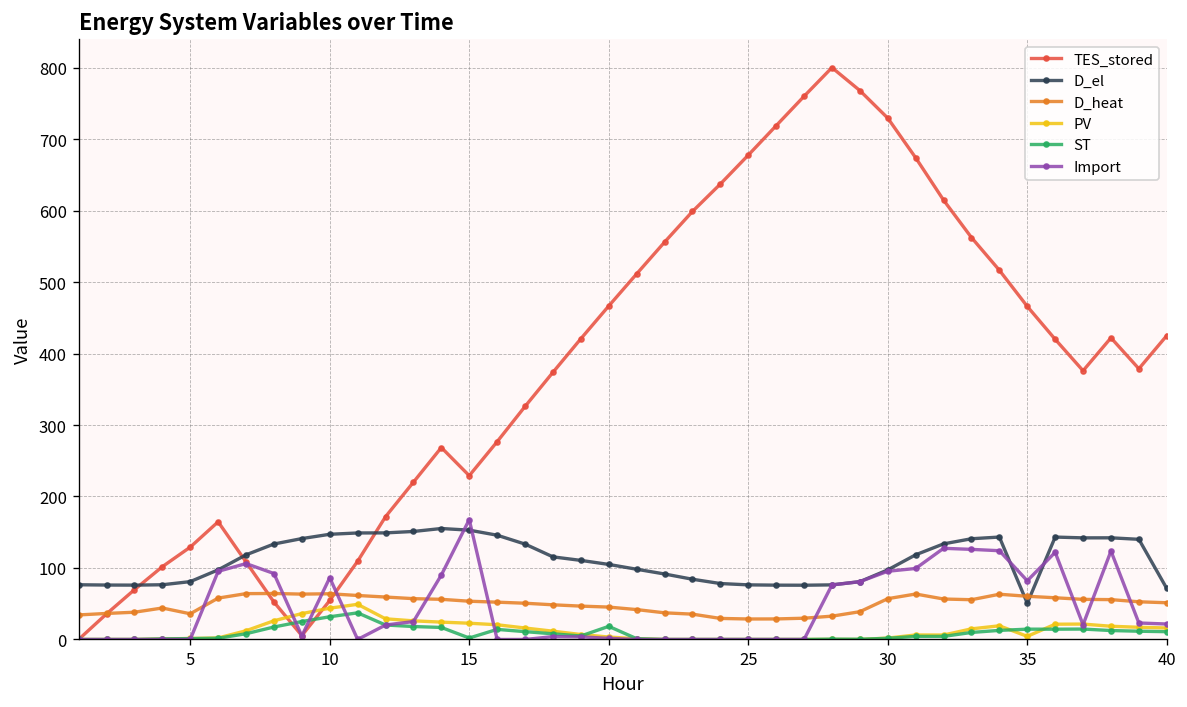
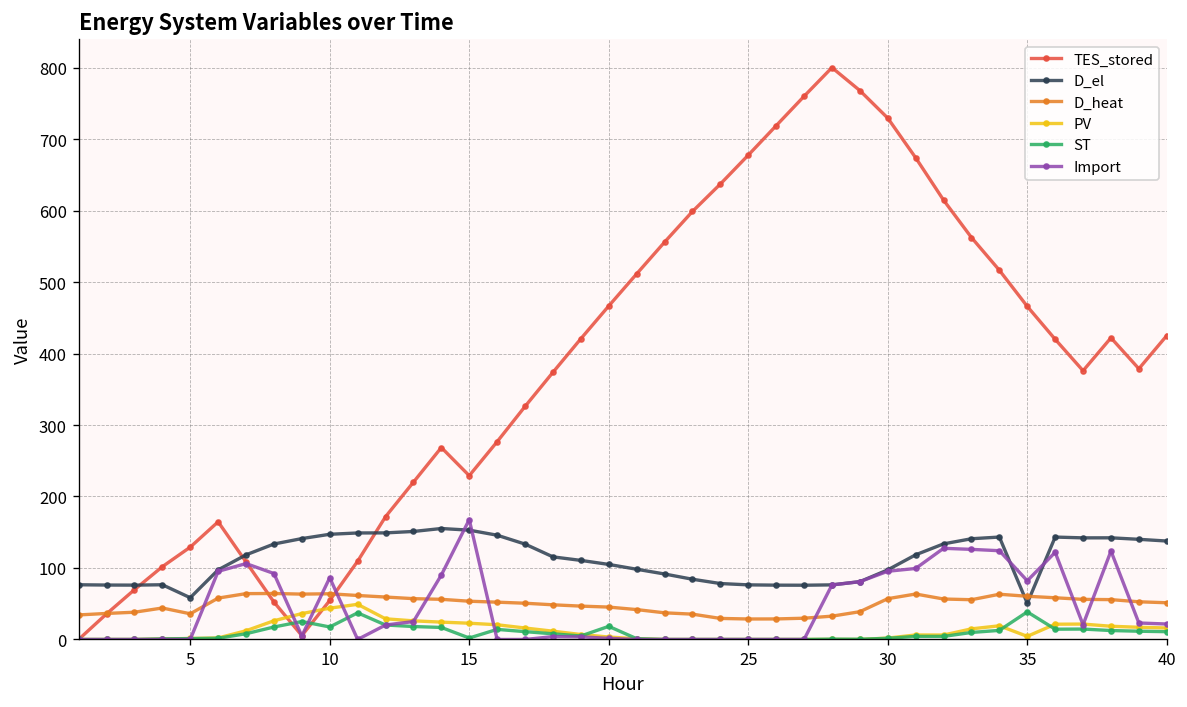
  {
    "D_el": {
-     "5": 80,
+     "5": 60,
      "10": 150,
      "15": 150,
      "20": 100,
      "25": 80,
      "35": 50,
-     "40": 70
+     "40": 140
    },
    "PV": {
      "10": 40,
      "15": 20,
      "35": 0,
      "40": 20
    },
    "ST": {
-     "10": 30,
+     "10": 20,
      "15": 0,
      "20": 20,
-     "35": 10,
+     "35": 40,
      "40": 10
    },
    "Import": {
      "10": 90,
      "15": 170,
      "35": 80,
      "40": 20
    }
  }
